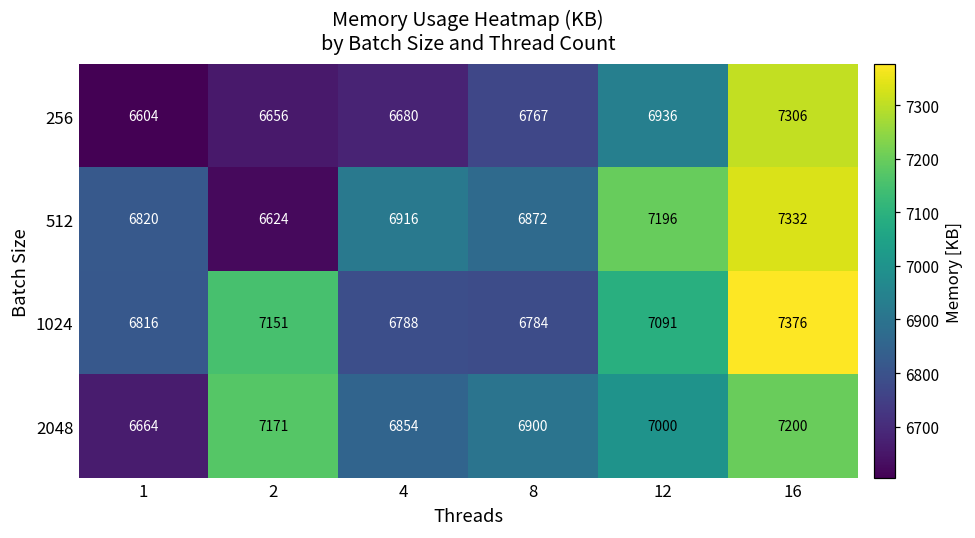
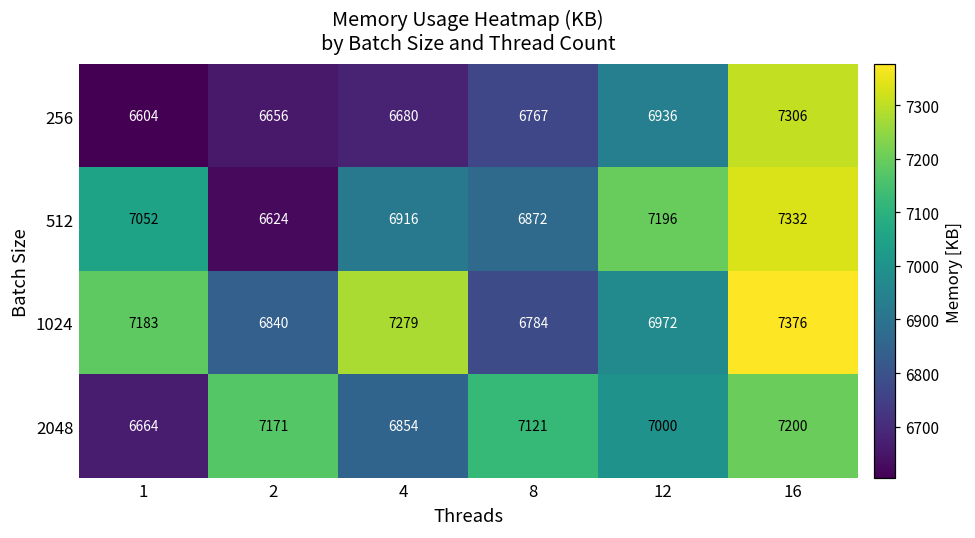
  {
    "256": {
      "1": 6604,
      "2": 6656,
      "4": 6680,
      "8": 6767,
      "12": 6936,
      "16": 7306
    },
    "512": {
-     "1": 6820,
+     "1": 7052,
      "2": 6624,
      "4": 6916,
      "8": 6872,
      "12": 7196,
      "16": 7332
    },
    "1024": {
-     "1": 6816,
-     "2": 7151,
-     "4": 6788,
+     "1": 7183,
+     "2": 6840,
+     "4": 7279,
      "8": 6784,
-     "12": 7091,
+     "12": 6972,
      "16": 7376
    },
    "2048": {
      "1": 6664,
      "2": 7171,
      "4": 6854,
-     "8": 6900,
+     "8": 7121,
      "12": 7000,
      "16": 7200
    }
  }
